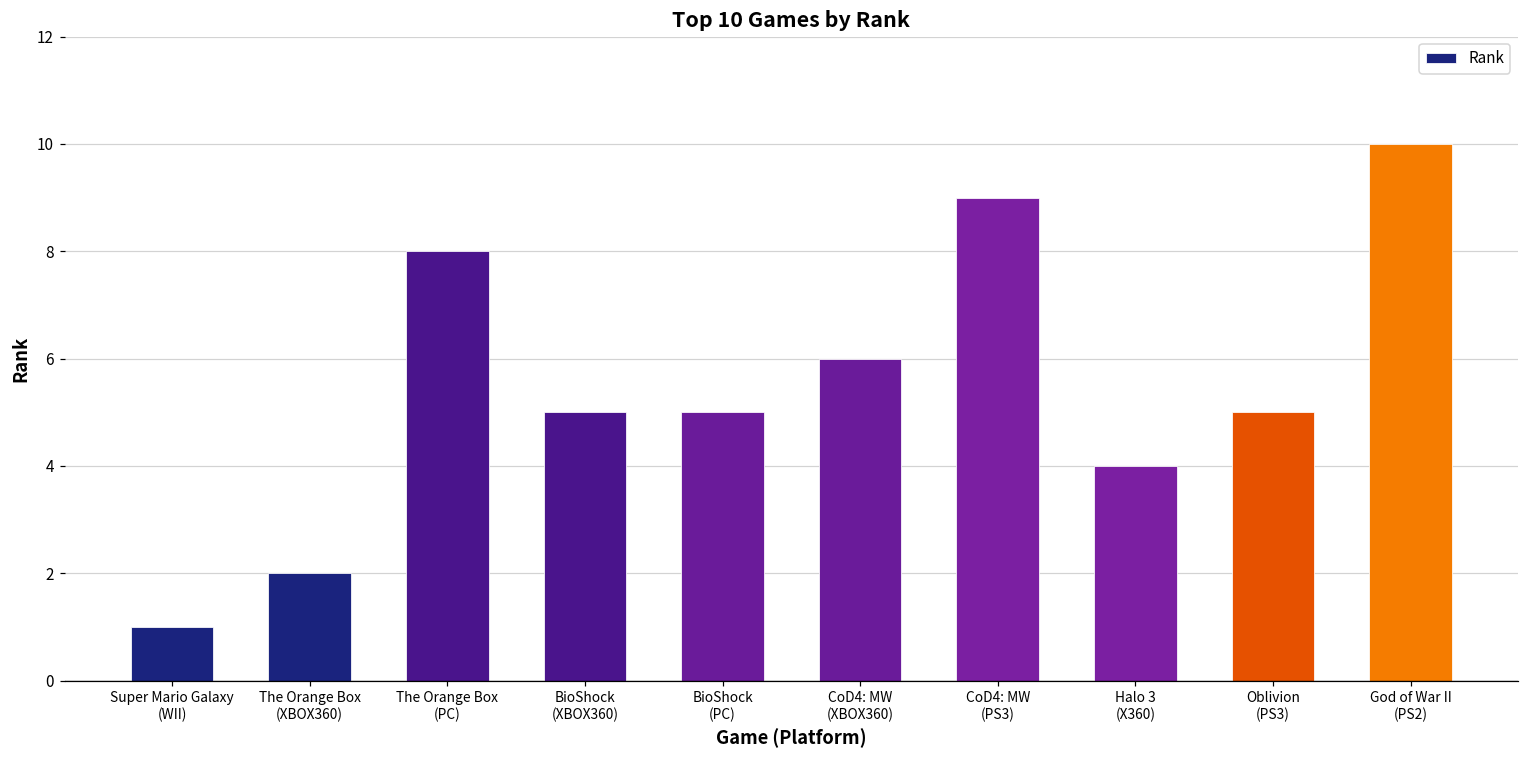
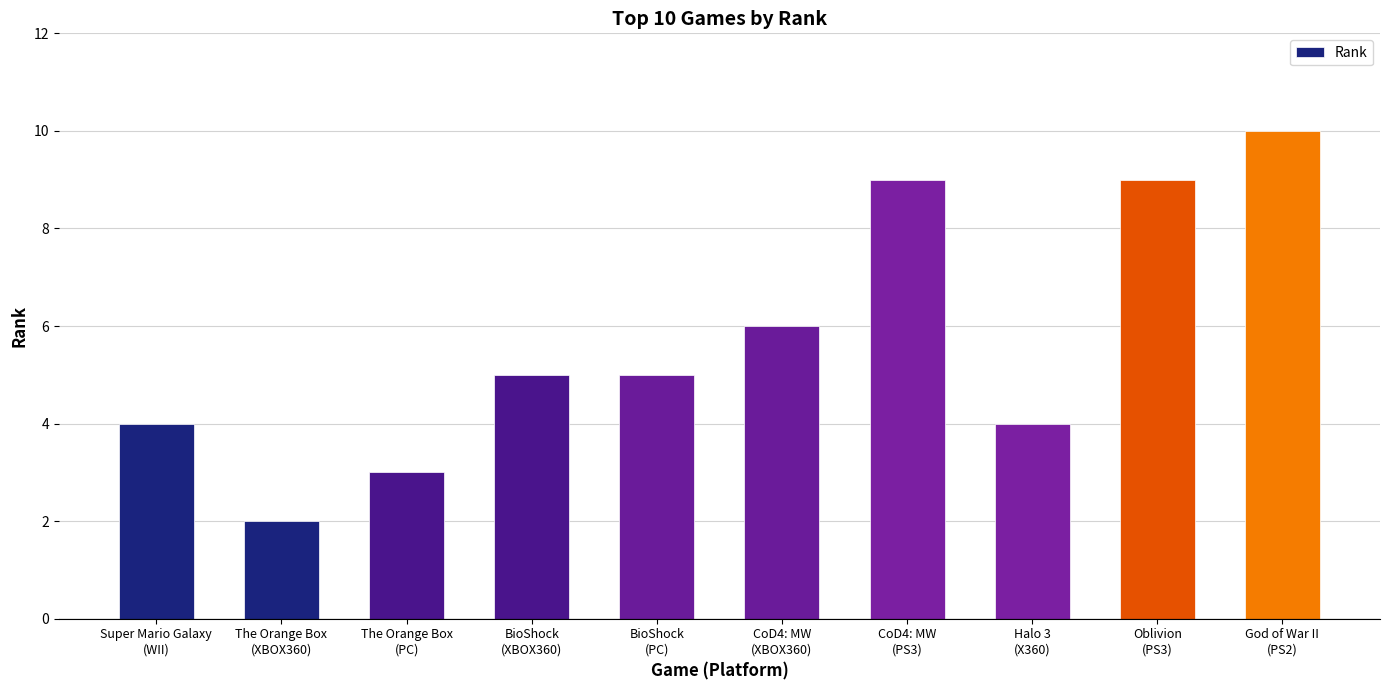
  {
-   "Super Mario Galaxy (WII)": 1,
+   "Super Mario Galaxy (WII)": 4,
    "The Orange Box (XBOX360)": 2,
-   "The Orange Box (PC)": 8,
+   "The Orange Box (PC)": 3,
    "BioShock (XBOX360)": 5,
    "BioShock (PC)": 5,
    "CoD4: MW (XBOX360)": 6,
    "CoD4: MW (PS3)": 9,
    "Halo 3 (X360)": 4,
-   "Oblivion (PS3)": 5,
+   "Oblivion (PS3)": 9,
    "God of War II (PS2)": 10
  }
